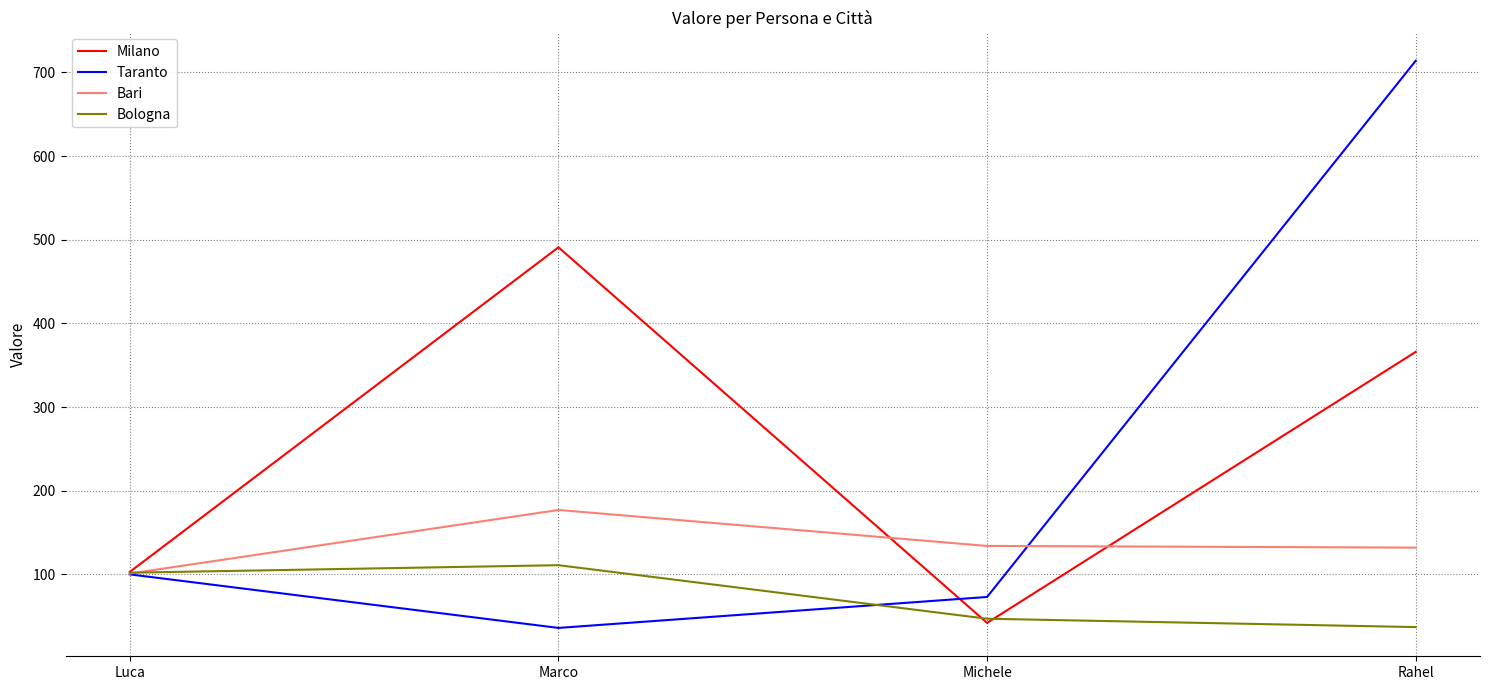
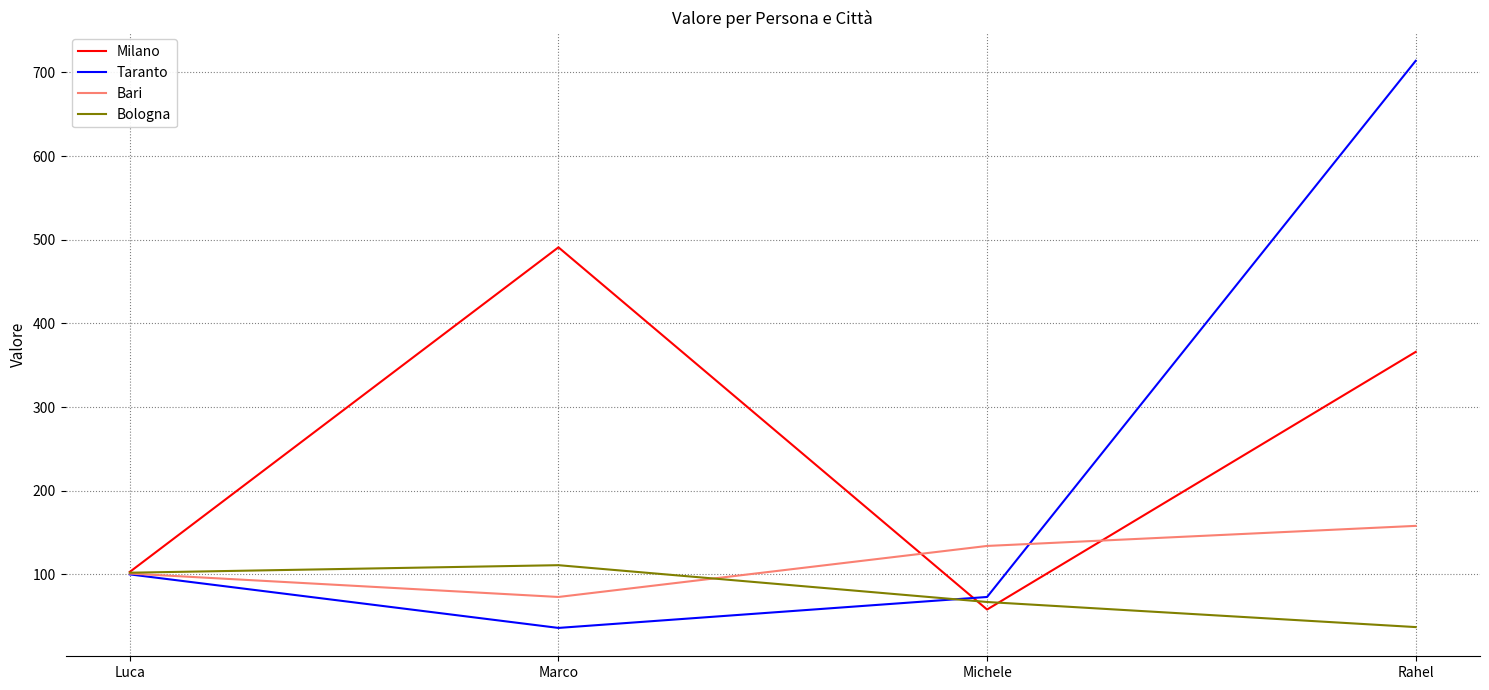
  {
    "Milano": {
      "Marco": 490,
-     "Michele": 40,
+     "Michele": 60,
      "Rahel": 370
    },
    "Taranto": {
      "Marco": 40,
      "Michele": 70,
      "Rahel": 710
    },
    "Bari": {
-     "Marco": 180,
+     "Marco": 70,
      "Michele": 130,
-     "Rahel": 130
+     "Rahel": 160
    },
    "Bologna": {
      "Marco": 110,
-     "Michele": 50,
+     "Michele": 70,
      "Rahel": 40
    }
  }
